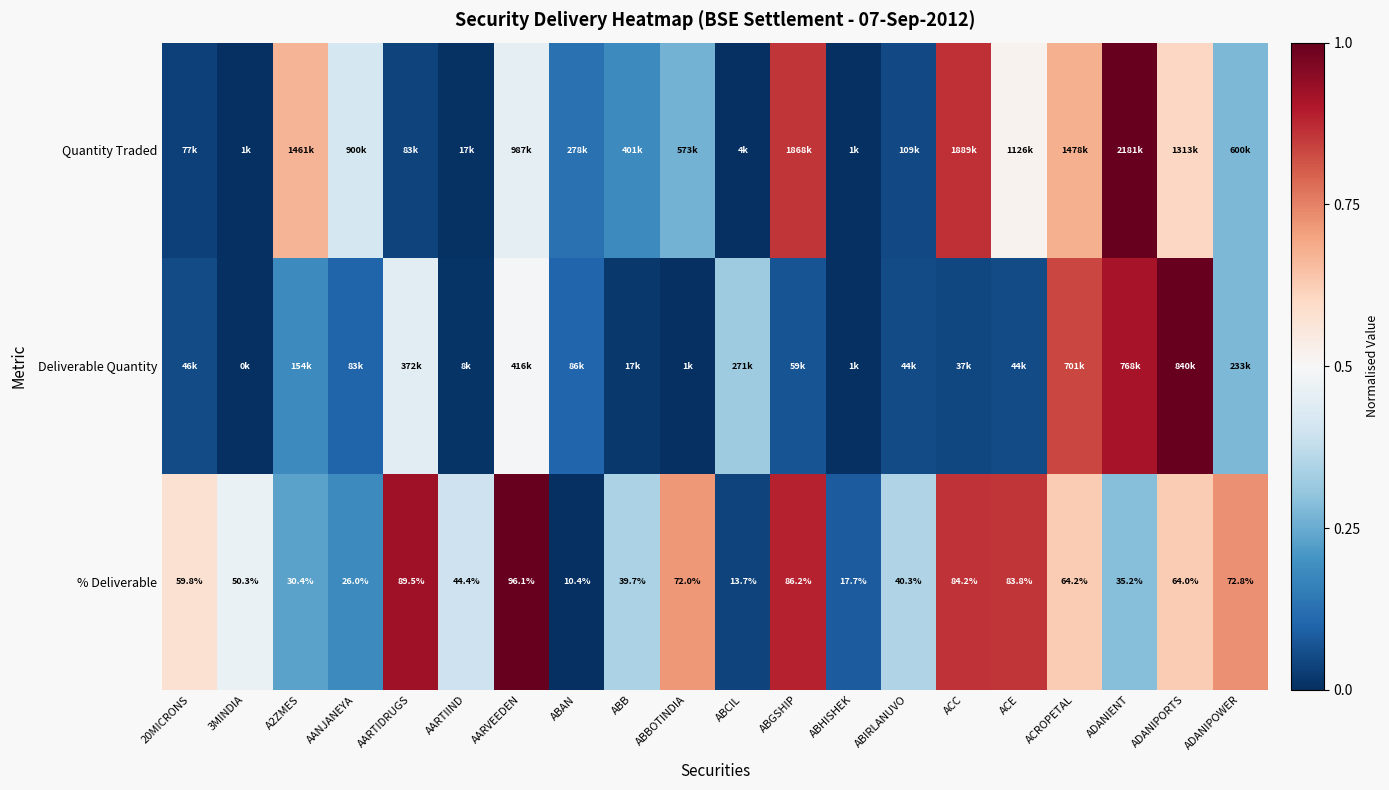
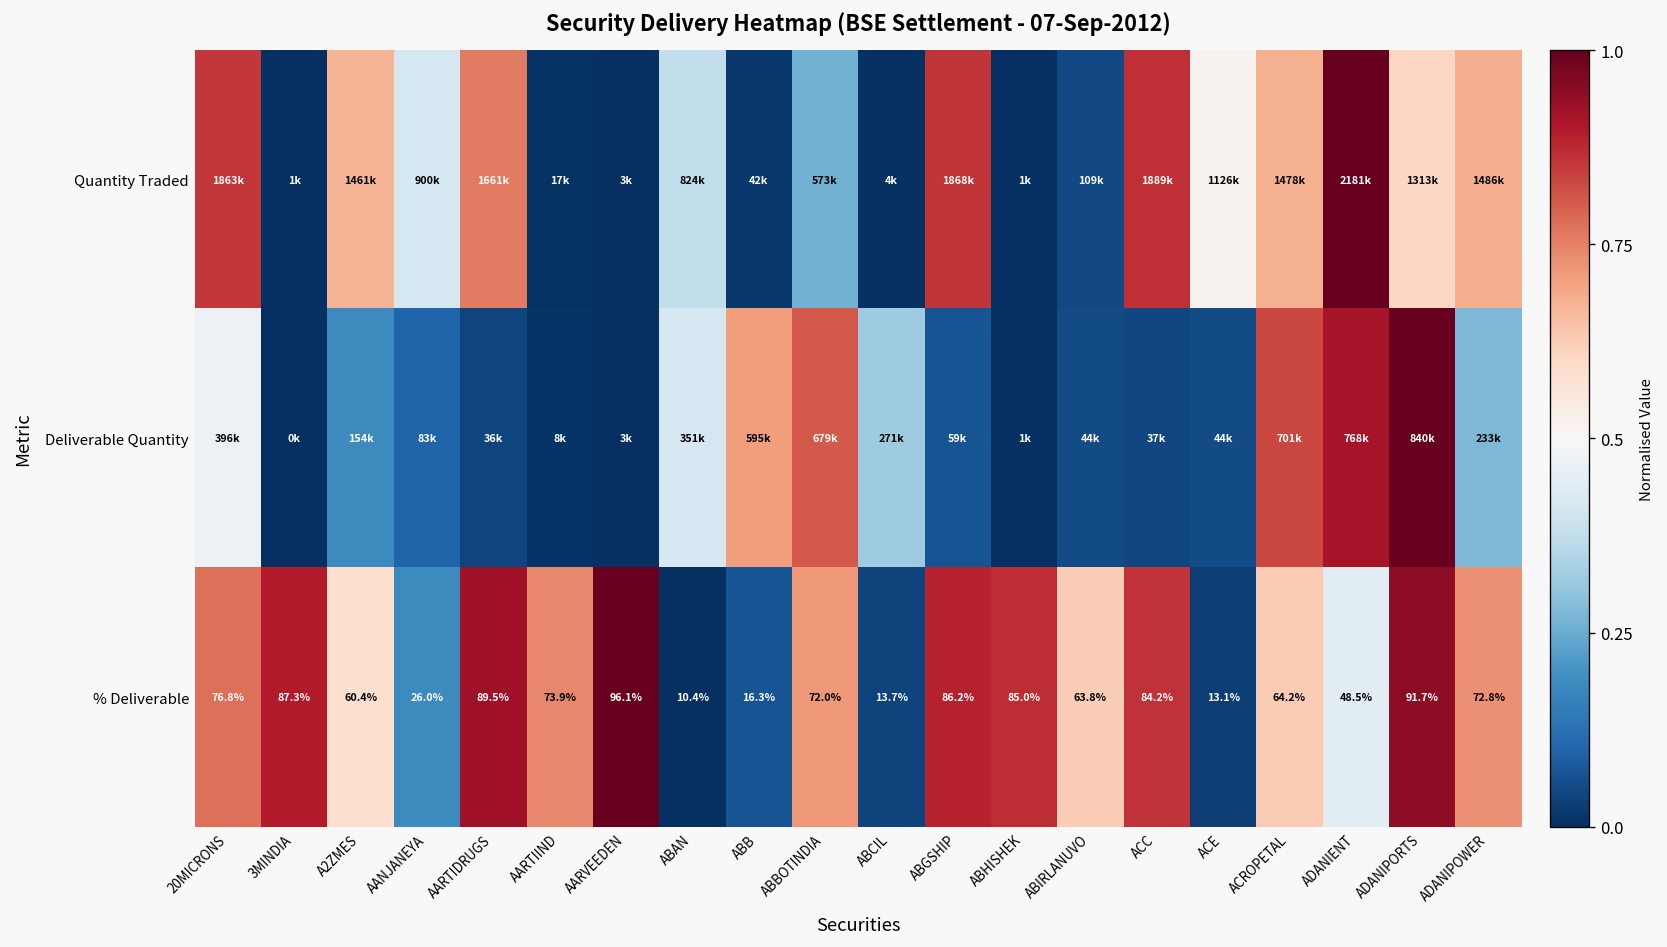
  {
    "Quantity Traded": {
-     "20MICRONS": "77k",
+     "20MICRONS": "1863k",
      "3MINDIA": "1k",
      "A2ZMES": "1461k",
      "AANJANEYA": "900k",
-     "AARTIDRUGS": "83k",
+     "AARTIDRUGS": "1661k",
      "AARTIIND": "17k",
-     "AARVEEDEN": "987k",
-     "ABAN": "278k",
-     "ABB": "401k",
+     "AARVEEDEN": "3k",
+     "ABAN": "824k",
+     "ABB": "42k",
      "ABBOTINDIA": "573k",
      "ABCIL": "4k",
      "ABGSHIP": "1868k",
      "ABHISHEK": "1k",
      "ABIRLANUVO": "109k",
      "ACC": "1889k",
      "ACE": "1126k",
      "ACROPETAL": "1478k",
      "ADANIENT": "2181k",
      "ADANIPORTS": "1313k",
-     "ADANIPOWER": "600k"
+     "ADANIPOWER": "1486k"
    },
    "Deliverable Quantity": {
-     "20MICRONS": "46k",
+     "20MICRONS": "396k",
      "3MINDIA": "0k",
      "A2ZMES": "154k",
      "AANJANEYA": "83k",
-     "AARTIDRUGS": "372k",
+     "AARTIDRUGS": "36k",
      "AARTIIND": "8k",
-     "AARVEEDEN": "416k",
-     "ABAN": "86k",
-     "ABB": "17k",
-     "ABBOTINDIA": "1k",
+     "AARVEEDEN": "3k",
+     "ABAN": "351k",
+     "ABB": "595k",
+     "ABBOTINDIA": "679k",
      "ABCIL": "271k",
      "ABGSHIP": "59k",
      "ABHISHEK": "1k",
      "ABIRLANUVO": "44k",
      "ACC": "37k",
      "ACE": "44k",
      "ACROPETAL": "701k",
      "ADANIENT": "768k",
      "ADANIPORTS": "840k",
      "ADANIPOWER": "233k"
    },
    "% Deliverable": {
-     "20MICRONS": "59.8%",
-     "3MINDIA": "50.3%",
-     "A2ZMES": "30.4%",
+     "20MICRONS": "76.8%",
+     "3MINDIA": "87.3%",
+     "A2ZMES": "60.4%",
      "AANJANEYA": "26.0%",
      "AARTIDRUGS": "89.5%",
-     "AARTIIND": "44.4%",
+     "AARTIIND": "73.9%",
      "AARVEEDEN": "96.1%",
      "ABAN": "10.4%",
-     "ABB": "39.7%",
+     "ABB": "16.3%",
      "ABBOTINDIA": "72.0%",
      "ABCIL": "13.7%",
      "ABGSHIP": "86.2%",
-     "ABHISHEK": "17.7%",
-     "ABIRLANUVO": "40.3%",
+     "ABHISHEK": "85.0%",
+     "ABIRLANUVO": "63.8%",
      "ACC": "84.2%",
-     "ACE": "83.8%",
+     "ACE": "13.1%",
      "ACROPETAL": "64.2%",
-     "ADANIENT": "35.2%",
-     "ADANIPORTS": "64.0%",
+     "ADANIENT": "48.5%",
+     "ADANIPORTS": "91.7%",
      "ADANIPOWER": "72.8%"
    }
  }
